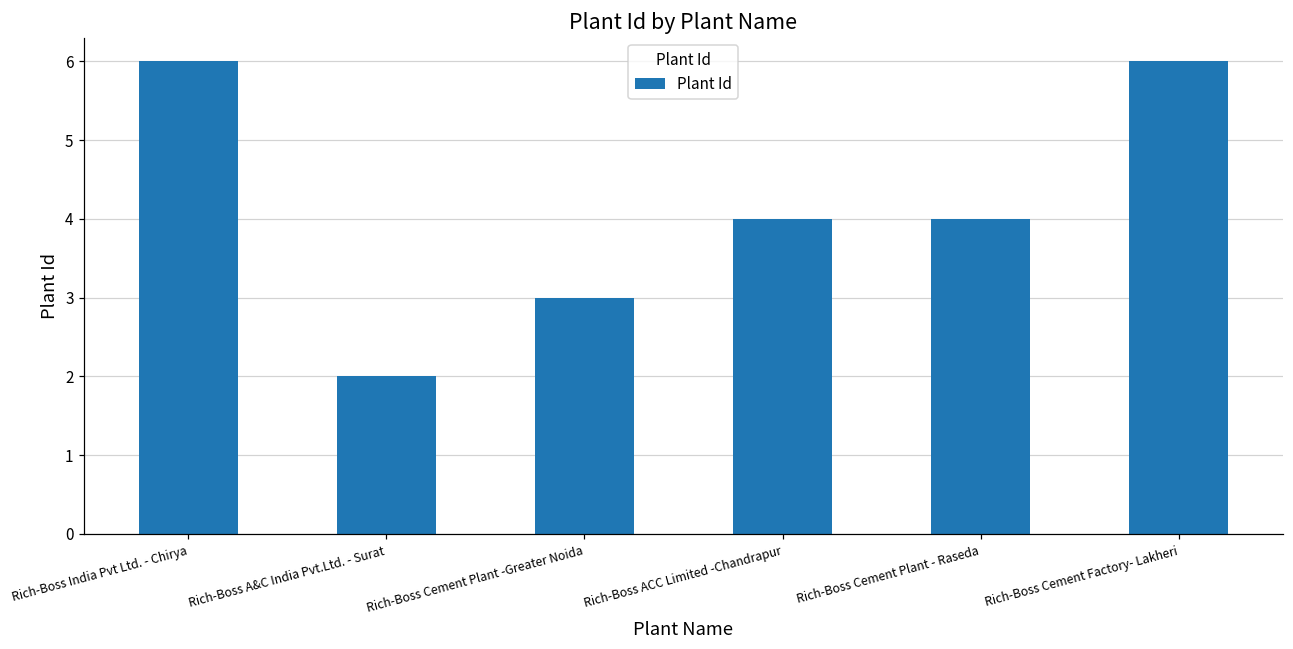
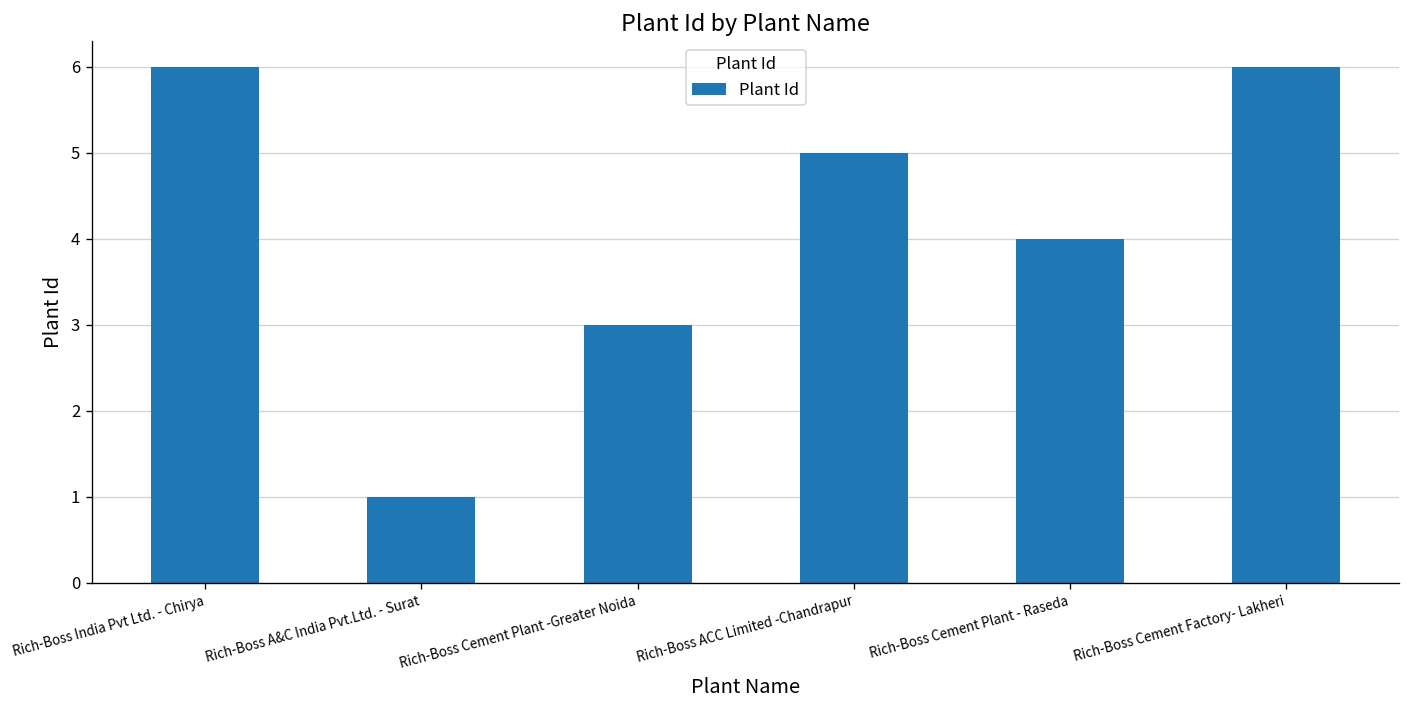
  {
    "Rich-Boss India Pvt Ltd. - Chirya": 6,
-   "Rich-Boss A&C India Pvt.Ltd. - Surat": 2,
+   "Rich-Boss A&C India Pvt.Ltd. - Surat": 1,
    "Rich-Boss Cement Plant -Greater Noida": 3,
-   "Rich-Boss ACC Limited -Chandrapur": 4,
+   "Rich-Boss ACC Limited -Chandrapur": 5,
    "Rich-Boss Cement Plant - Raseda": 4,
    "Rich-Boss Cement Factory- Lakheri": 6
  }
